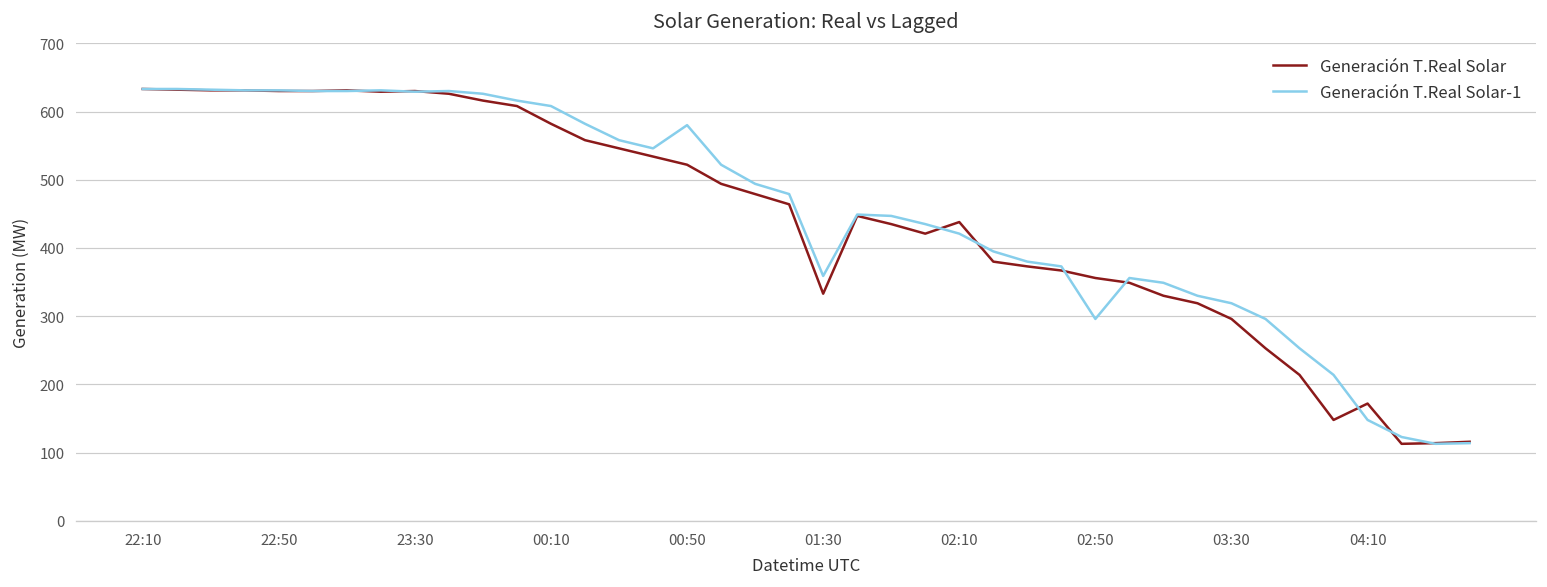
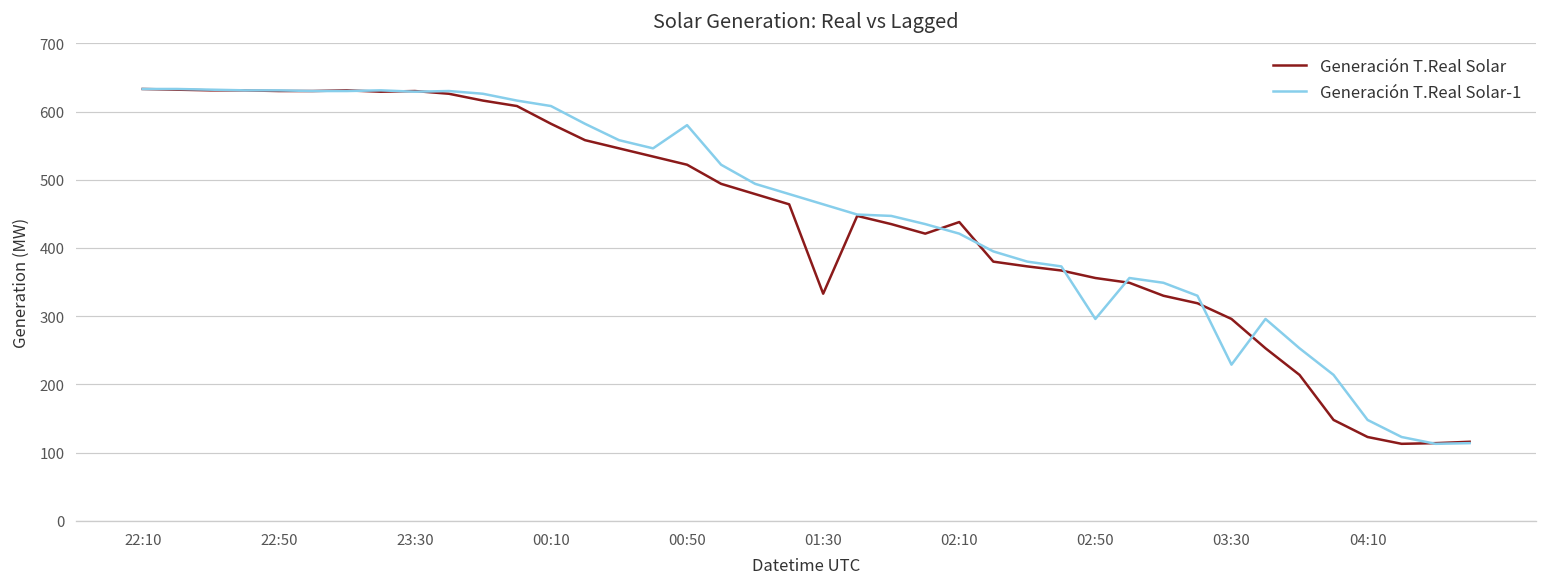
  {
    "Generación T.Real Solar": {
      "00:10": 580,
      "00:50": 520,
      "01:30": 330,
      "02:10": 440,
      "02:50": 360,
      "03:30": 300,
-     "04:10": 170
+     "04:10": 120
    },
    "Generación T.Real Solar-1": {
      "00:10": 610,
      "00:50": 580,
-     "01:30": 360,
+     "01:30": 460,
      "02:10": 420,
      "02:50": 300,
-     "03:30": 320,
+     "03:30": 230,
      "04:10": 150
    }
  }
